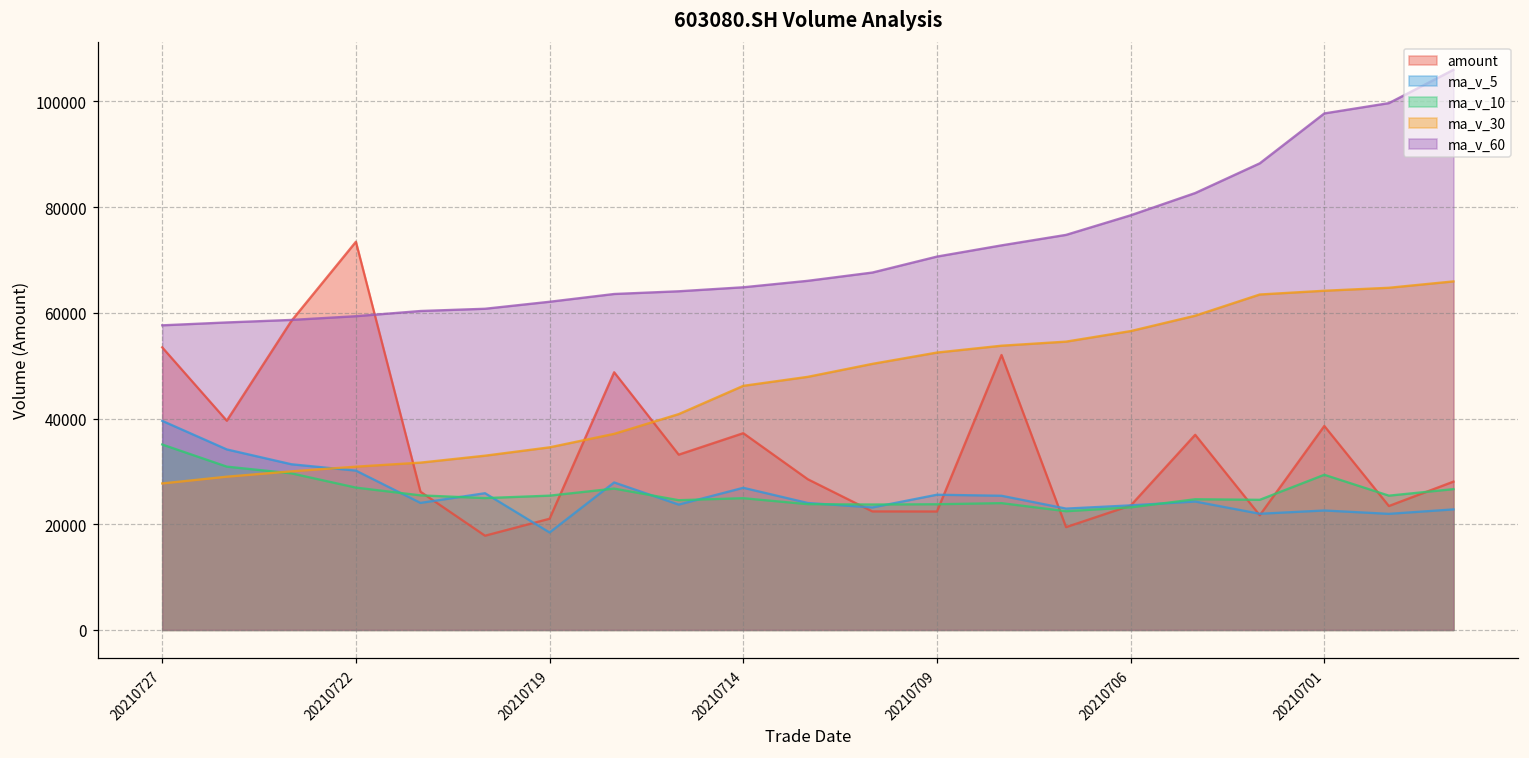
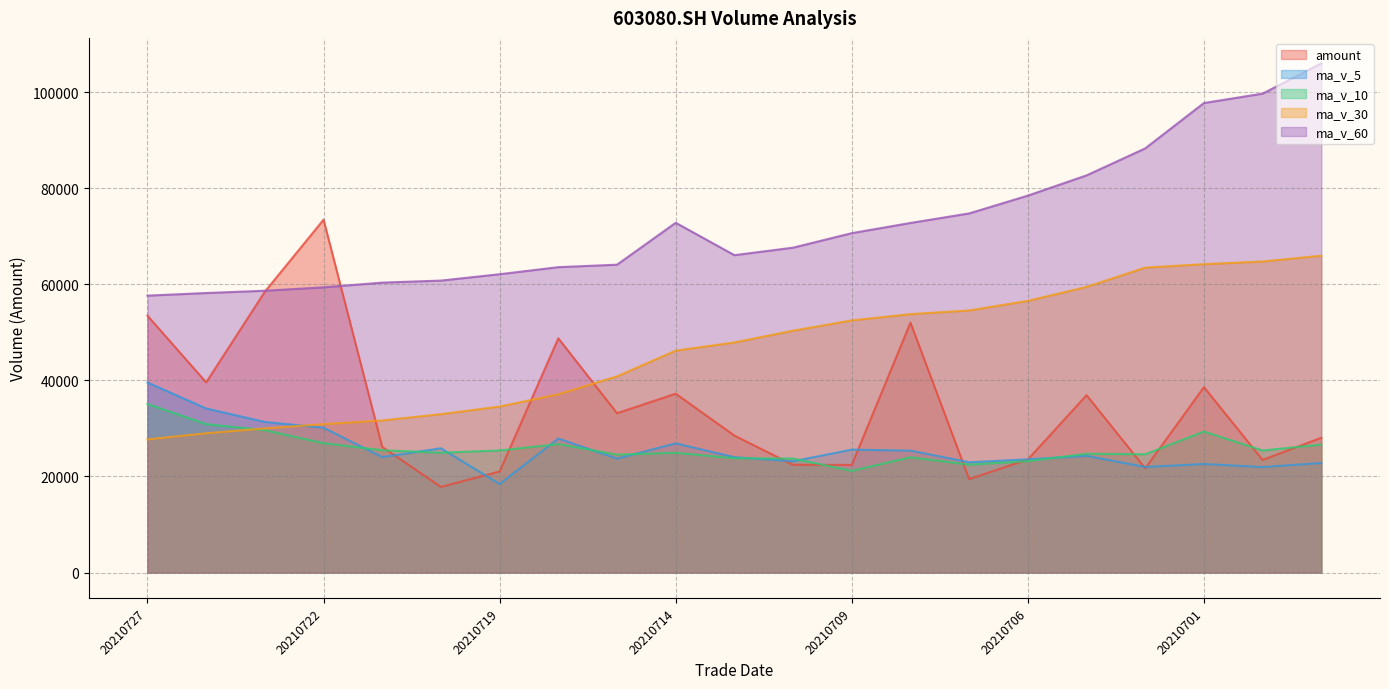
  {
    "ma_v_5": {
      "20210727": 40000,
      "20210722": 30000,
      "20210719": 18000,
      "20210714": 27000,
      "20210709": 26000,
      "20210701": 23000
    },
    "ma_v_10": {
      "20210727": 35000,
      "20210722": 27000,
      "20210719": 25000,
      "20210714": 25000,
-     "20210709": 24000,
+     "20210709": 21000,
      "20210701": 29000
    },
    "ma_v_60": {
      "20210727": 58000,
      "20210722": 59000,
      "20210719": 62000,
-     "20210714": 65000,
+     "20210714": 73000,
      "20210709": 71000,
      "20210706": 78000,
      "20210701": 98000
    }
  }
